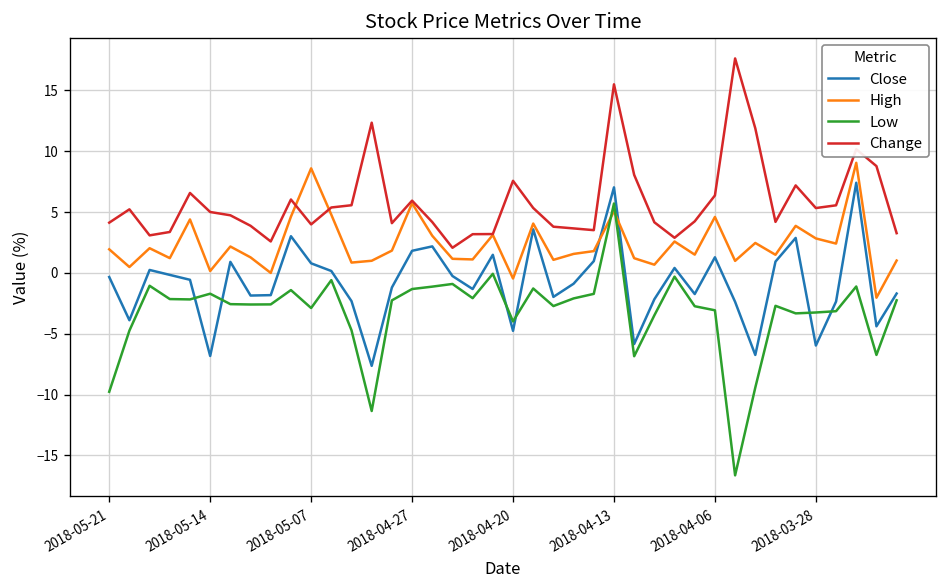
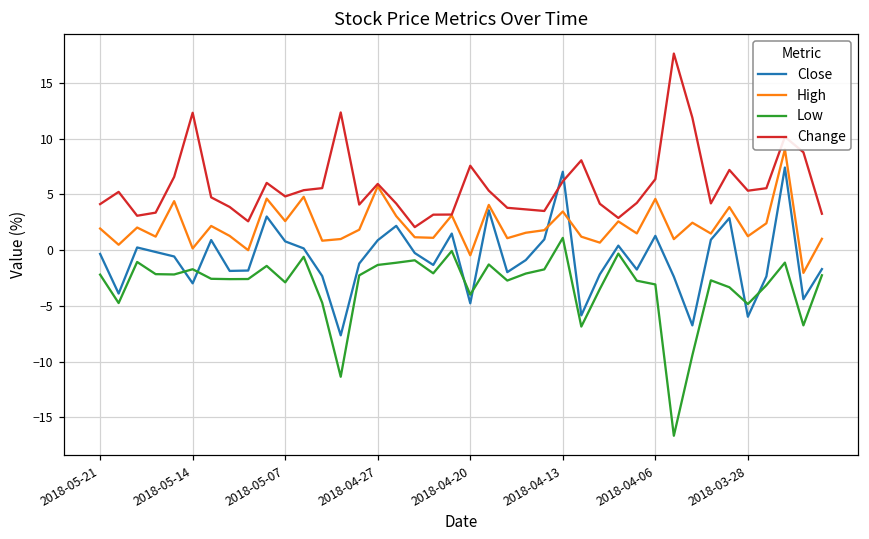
  {
    "Close": {
      "2018-05-21": -0.3,
-     "2018-05-14": -6.8,
+     "2018-05-14": -3.0,
      "2018-05-07": 0.8,
-     "2018-04-27": 1.8,
+     "2018-04-27": 0.9,
      "2018-04-20": -4.8,
      "2018-04-13": 7.0,
      "2018-04-06": 1.3,
      "2018-03-28": -6.0
    },
    "High": {
      "2018-05-21": 1.9,
      "2018-05-14": 0.2,
-     "2018-05-07": 8.6,
+     "2018-05-07": 2.6,
      "2018-04-20": -0.5,
-     "2018-04-13": 5.1,
+     "2018-04-13": 3.5,
      "2018-04-06": 4.6,
-     "2018-03-28": 2.8
+     "2018-03-28": 1.3
    },
    "Low": {
-     "2018-05-21": -9.8,
+     "2018-05-21": -2.2,
      "2018-05-14": -1.7,
      "2018-05-07": -2.9,
      "2018-04-27": -1.3,
      "2018-04-20": -4.0,
-     "2018-04-13": 5.7,
+     "2018-04-13": 1.1,
      "2018-04-06": -3.1,
-     "2018-03-28": -3.3
+     "2018-03-28": -4.8
    },
    "Change": {
      "2018-05-21": 4.1,
-     "2018-05-14": 5.0,
-     "2018-05-07": 4.0,
+     "2018-05-14": 12.3,
+     "2018-05-07": 4.8,
      "2018-04-20": 7.6,
-     "2018-04-13": 15.5,
+     "2018-04-13": 6.2,
      "2018-04-06": 6.4,
      "2018-03-28": 5.3
    }
  }
